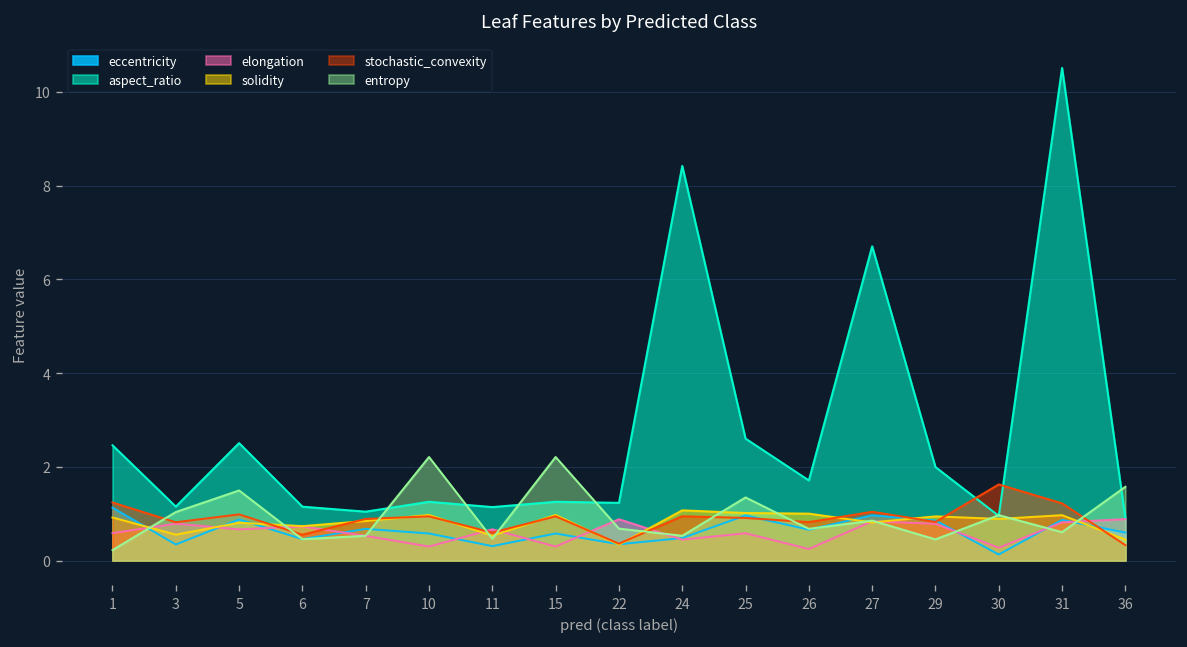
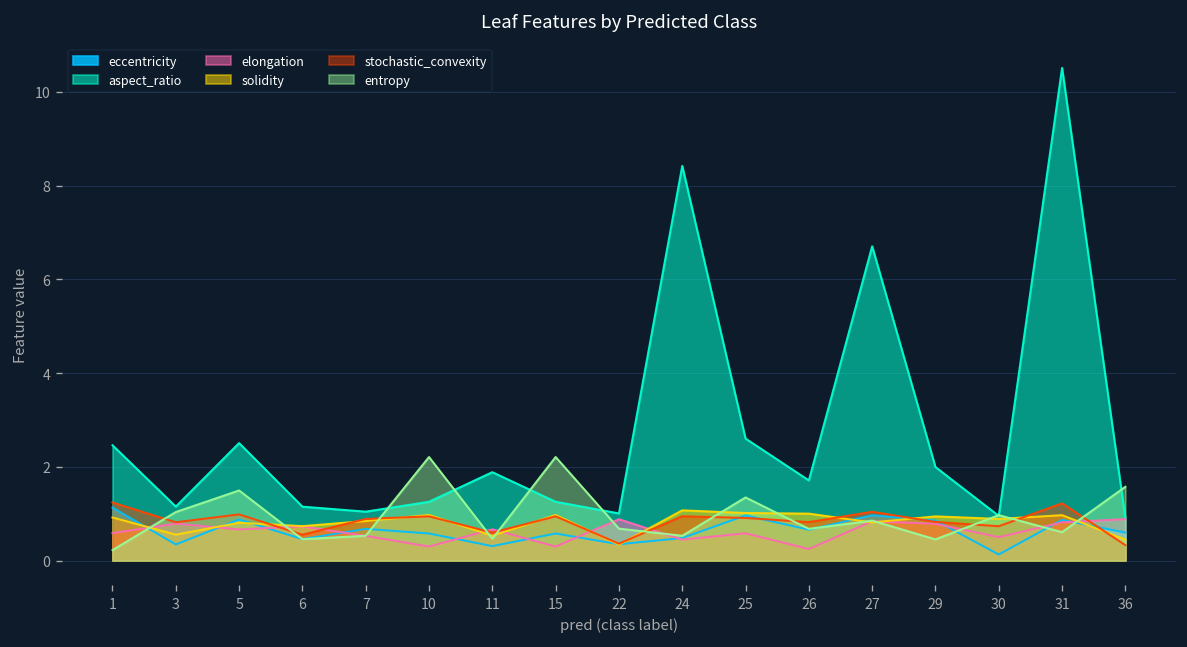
  {
    "eccentricity": {
      "1": 1.1,
      "3": 0.3,
      "5": 0.9,
      "7": 0.7,
      "10": 0.6,
      "11": 0.3,
      "15": 0.6,
      "27": 1.0,
      "30": 0.1,
      "36": 0.6
    },
    "aspect_ratio": {
      "1": 2.5,
      "3": 1.2,
      "5": 2.5,
      "6": 1.1,
      "7": 1.0,
      "10": 1.3,
-     "11": 1.1,
+     "11": 1.9,
      "15": 1.3,
-     "22": 1.2,
+     "22": 1.0,
      "24": 8.4,
      "25": 2.6,
      "26": 1.7,
      "27": 6.7,
      "29": 2.0,
      "31": 10.5
    },
    "elongation": {
      "1": 0.6,
      "5": 0.7,
      "10": 0.3,
      "11": 0.7,
      "15": 0.3,
      "22": 0.9,
      "25": 0.6,
      "26": 0.2,
-     "30": 0.3
+     "30": 0.5
    },
    "solidity": {
      "1": 0.9,
      "3": 0.6,
      "5": 0.8,
      "24": 1.1,
      "26": 1.0,
      "29": 0.9,
      "30": 0.9,
      "31": 1.0,
      "36": 0.4
    },
    "stochastic_convexity": {
      "1": 1.2,
      "5": 1.0,
      "6": 0.6,
      "11": 0.6,
      "24": 0.9,
      "26": 0.8,
      "27": 1.0,
-     "30": 1.6,
+     "30": 0.7,
      "31": 1.2,
      "36": 0.3
    },
    "entropy": {
      "1": 0.2,
      "3": 1.0,
      "5": 1.5,
      "10": 2.2,
      "15": 2.2,
      "22": 0.7,
      "25": 1.3,
      "29": 0.5,
      "31": 0.6,
      "36": 1.6
    }
  }
